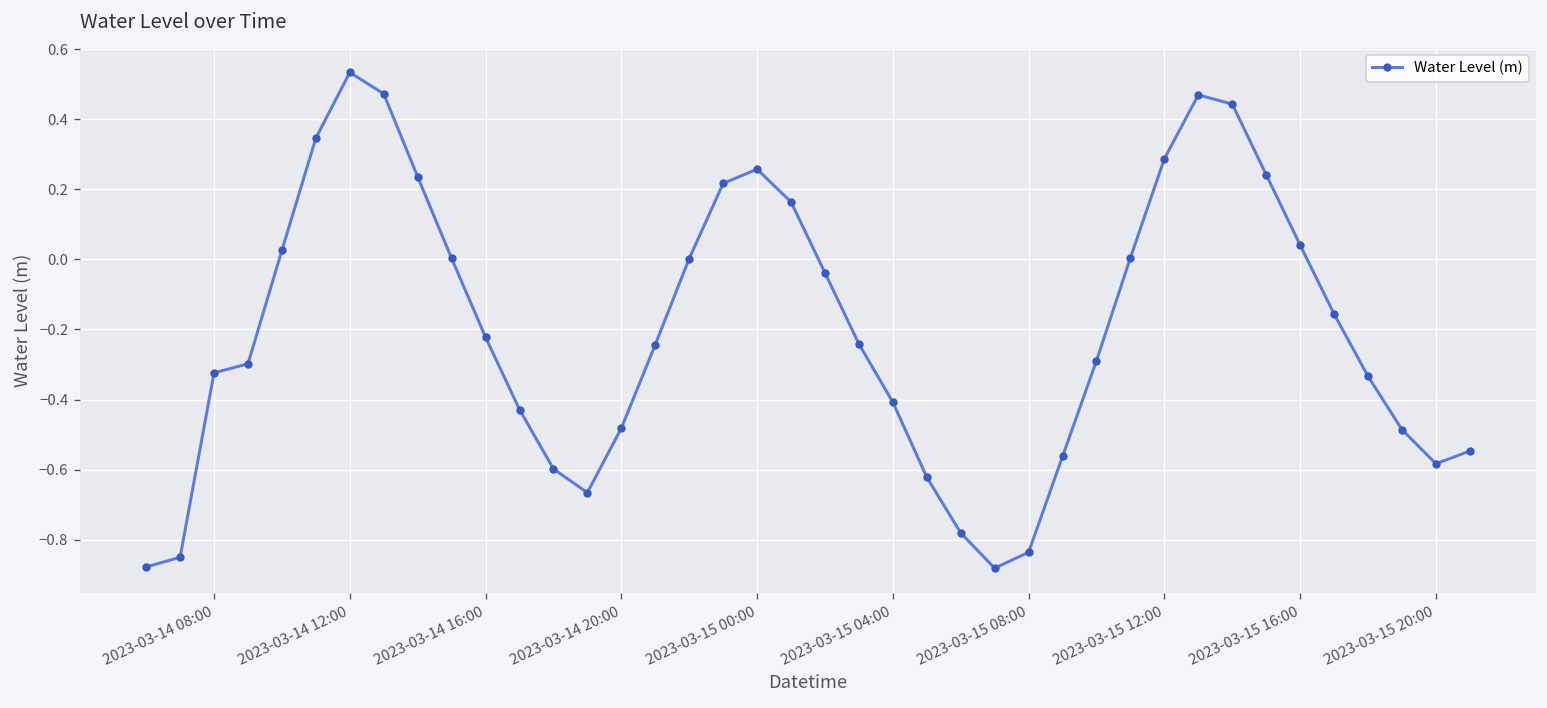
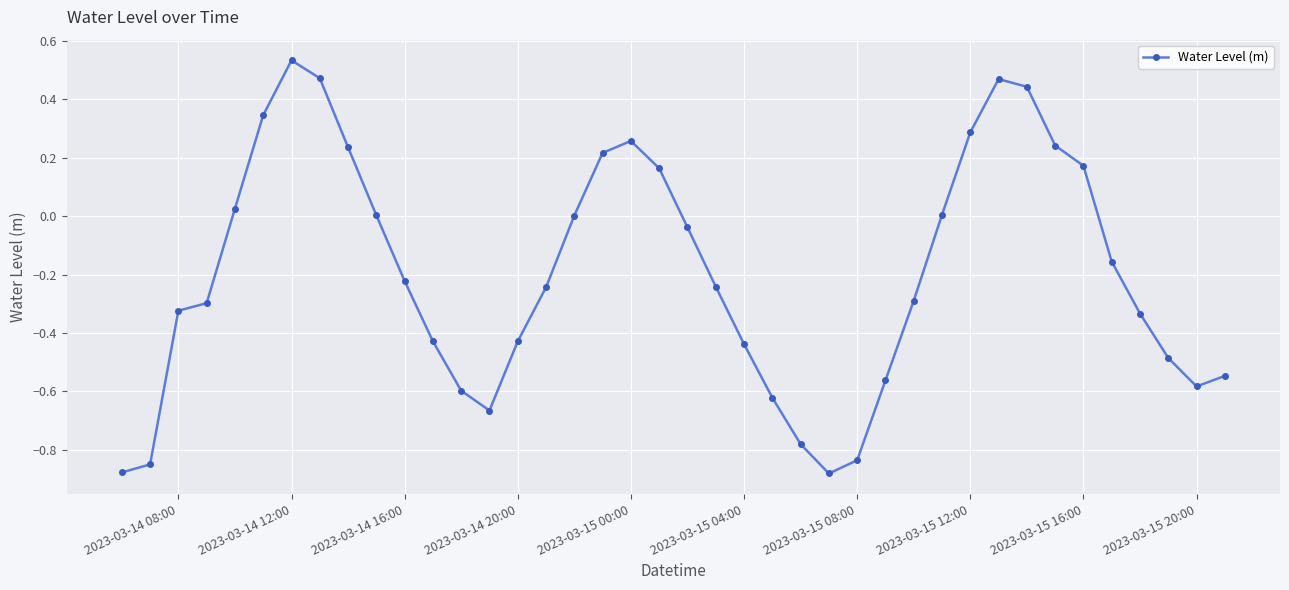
  {
    "2023-03-14 08:00": -0.32,
    "2023-03-14 12:00": 0.53,
    "2023-03-14 16:00": -0.22,
-   "2023-03-14 20:00": -0.48,
+   "2023-03-14 20:00": -0.43,
    "2023-03-15 00:00": 0.26,
-   "2023-03-15 04:00": -0.41,
+   "2023-03-15 04:00": -0.44,
    "2023-03-15 08:00": -0.84,
    "2023-03-15 12:00": 0.29,
-   "2023-03-15 16:00": 0.04,
+   "2023-03-15 16:00": 0.17,
    "2023-03-15 20:00": -0.58
  }
